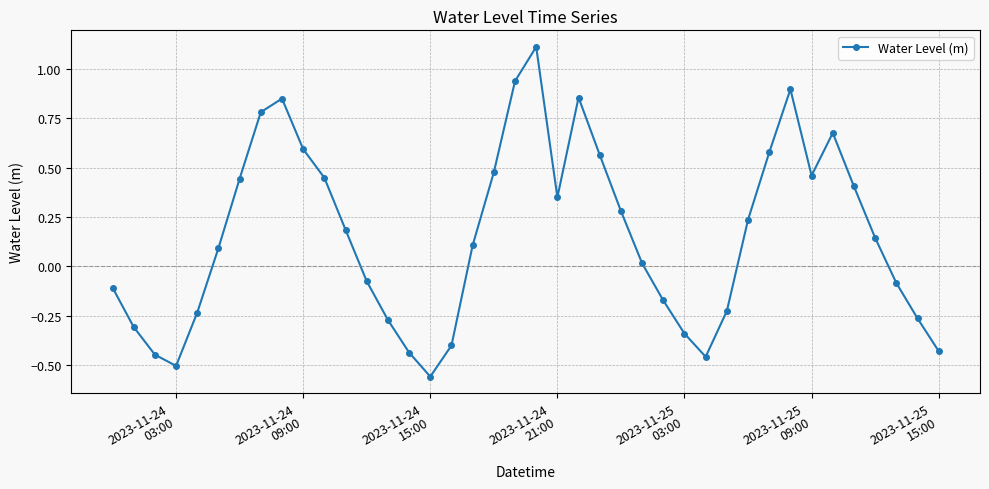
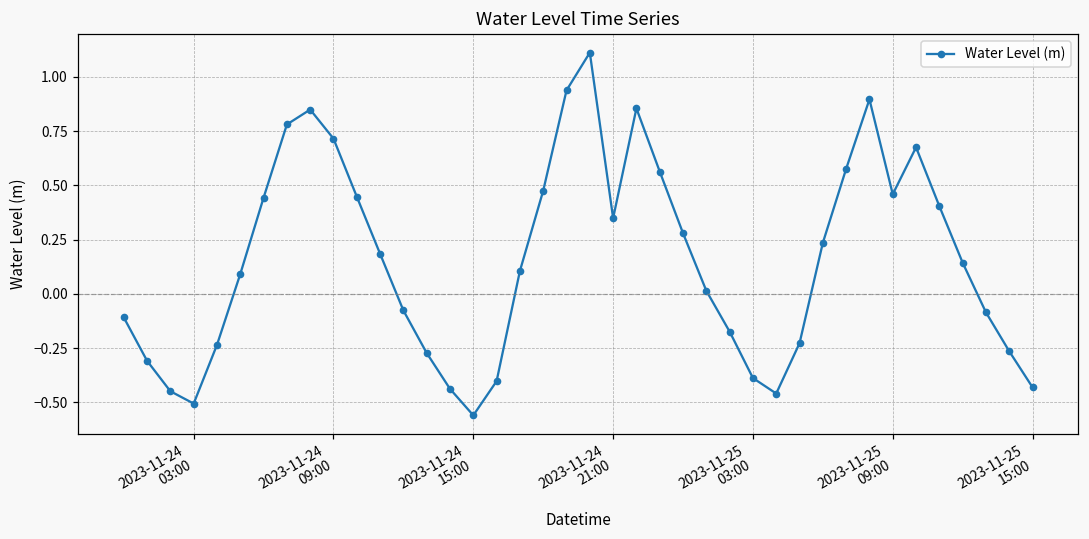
  {
    "2023-11-24 03:00": -0.51,
-   "2023-11-24 09:00": 0.59,
+   "2023-11-24 09:00": 0.72,
    "2023-11-24 15:00": -0.56,
    "2023-11-24 21:00": 0.35,
-   "2023-11-25 03:00": -0.34,
+   "2023-11-25 03:00": -0.39,
    "2023-11-25 09:00": 0.46,
    "2023-11-25 15:00": -0.43
  }
